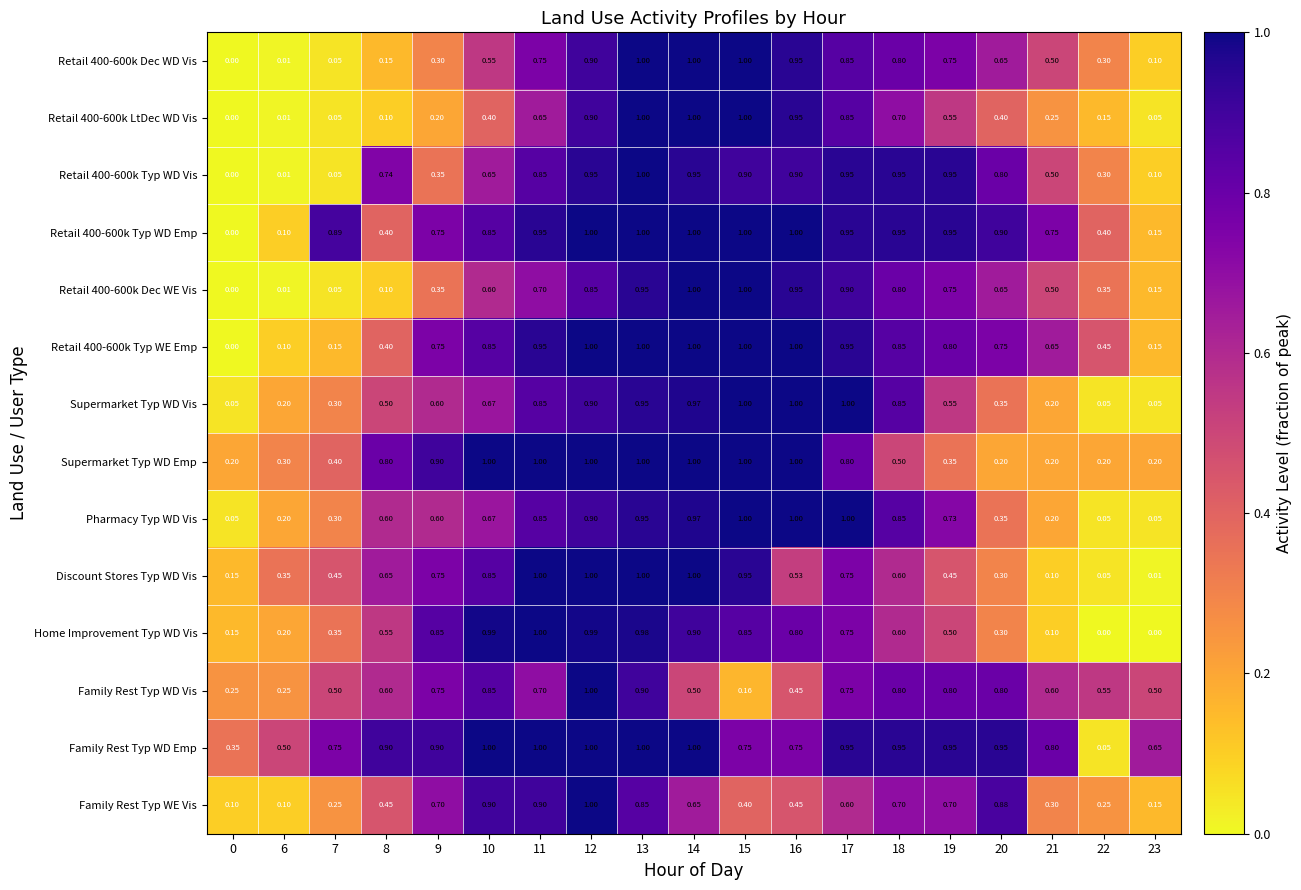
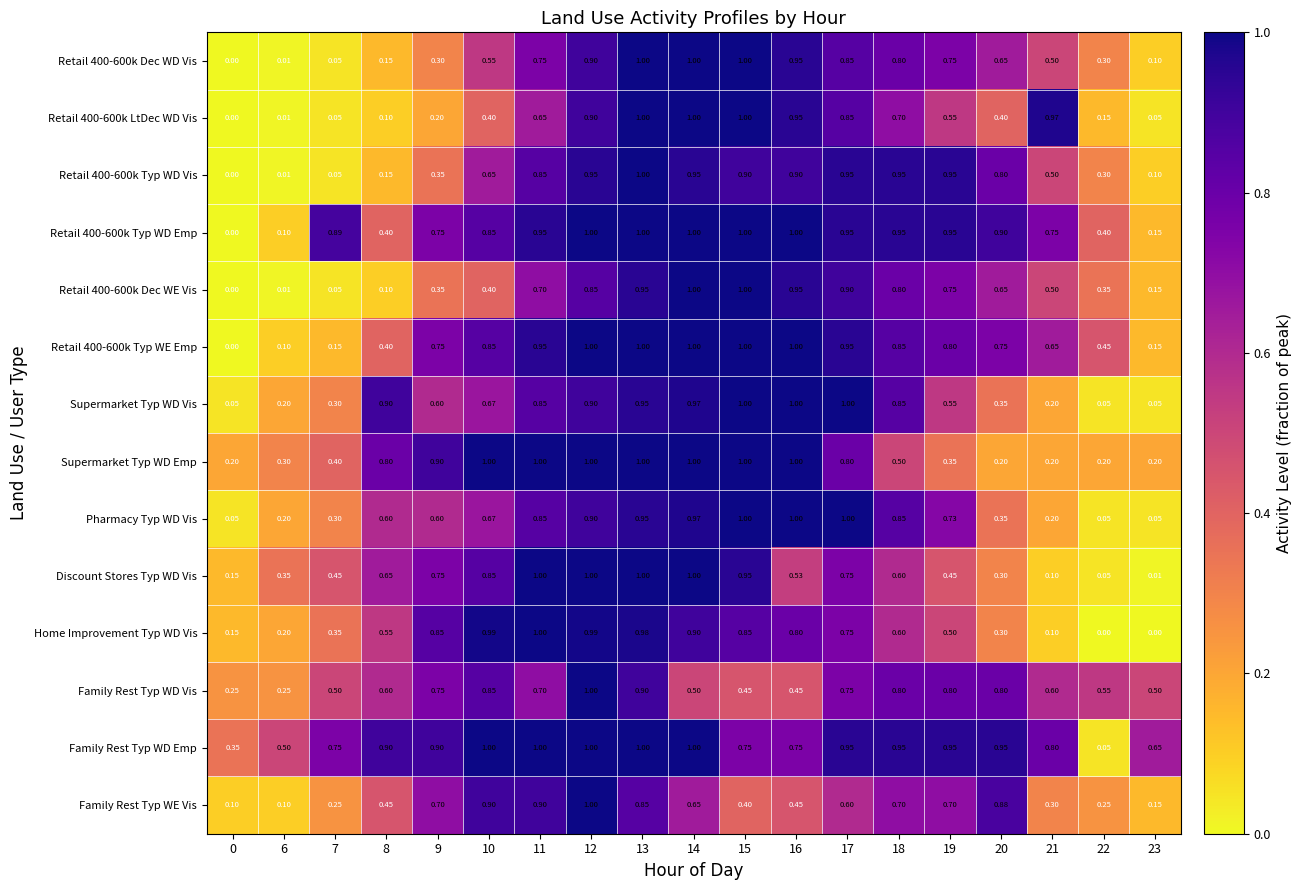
  {
    "Retail 400-600k LtDec WD Vis": {
      "0": 0.00,
      "6": 0.01,
      "7": 0.05,
      "8": 0.10,
      "9": 0.20,
      "10": 0.40,
      "11": 0.65,
      "12": 0.90,
      "13": 1.00,
      "14": 1.00,
      "15": 1.00,
      "16": 0.95,
      "17": 0.85,
      "18": 0.70,
      "19": 0.55,
      "20": 0.40,
-     "21": 0.25,
+     "21": 0.97,
      "22": 0.15,
      "23": 0.05
    },
    "Retail 400-600k Typ WD Vis": {
      "0": 0.00,
      "6": 0.01,
      "7": 0.05,
-     "8": 0.74,
+     "8": 0.15,
      "9": 0.35,
      "10": 0.65,
      "11": 0.85,
      "12": 0.95,
      "13": 1.00,
      "14": 0.95,
      "15": 0.90,
      "16": 0.90,
      "17": 0.95,
      "18": 0.95,
      "19": 0.95,
      "20": 0.80,
      "21": 0.50,
      "22": 0.30,
      "23": 0.10
    },
    "Retail 400-600k Dec WE Vis": {
      "0": 0.00,
      "6": 0.01,
      "7": 0.05,
      "8": 0.10,
      "9": 0.35,
-     "10": 0.60,
+     "10": 0.40,
      "11": 0.70,
      "12": 0.85,
      "13": 0.95,
      "14": 1.00,
      "15": 1.00,
      "16": 0.95,
      "17": 0.90,
      "18": 0.80,
      "19": 0.75,
      "20": 0.65,
      "21": 0.50,
      "22": 0.35,
      "23": 0.15
    },
    "Supermarket Typ WD Vis": {
      "0": 0.05,
      "6": 0.20,
      "7": 0.30,
-     "8": 0.50,
+     "8": 0.90,
      "9": 0.60,
      "10": 0.67,
      "11": 0.85,
      "12": 0.90,
      "13": 0.95,
      "14": 0.97,
      "15": 1.00,
      "16": 1.00,
      "17": 1.00,
      "18": 0.85,
      "19": 0.55,
      "20": 0.35,
      "21": 0.20,
      "22": 0.05,
      "23": 0.05
    },
    "Family Rest Typ WD Vis": {
      "0": 0.25,
      "6": 0.25,
      "7": 0.50,
      "8": 0.60,
      "9": 0.75,
      "10": 0.85,
      "11": 0.70,
      "12": 1.00,
      "13": 0.90,
      "14": 0.50,
-     "15": 0.16,
+     "15": 0.45,
      "16": 0.45,
      "17": 0.75,
      "18": 0.80,
      "19": 0.80,
      "20": 0.80,
      "21": 0.60,
      "22": 0.55,
      "23": 0.50
    }
  }
